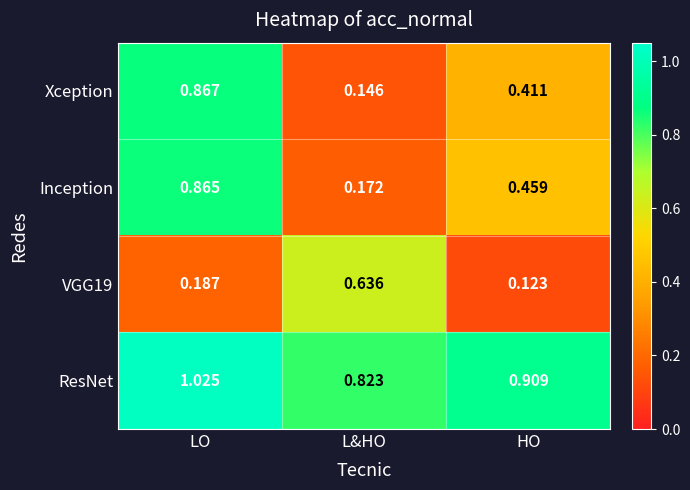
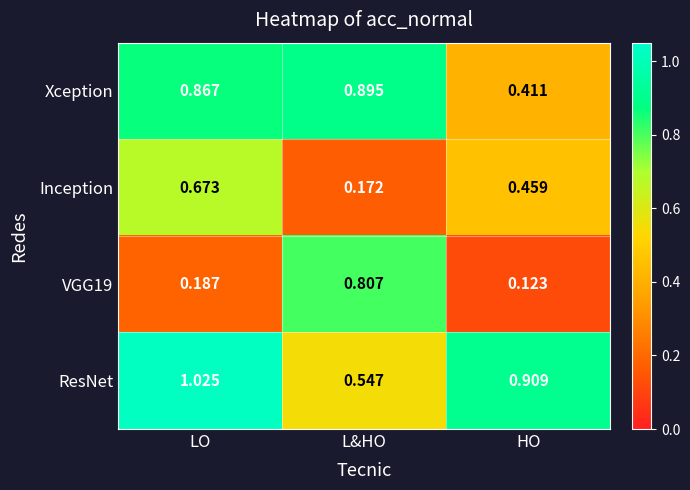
  {
    "Xception": {
      "LO": 0.867,
-     "L&HO": 0.146,
+     "L&HO": 0.895,
      "HO": 0.411
    },
    "Inception": {
-     "LO": 0.865,
+     "LO": 0.673,
      "L&HO": 0.172,
      "HO": 0.459
    },
    "VGG19": {
      "LO": 0.187,
-     "L&HO": 0.636,
+     "L&HO": 0.807,
      "HO": 0.123
    },
    "ResNet": {
      "LO": 1.025,
-     "L&HO": 0.823,
+     "L&HO": 0.547,
      "HO": 0.909
    }
  }
